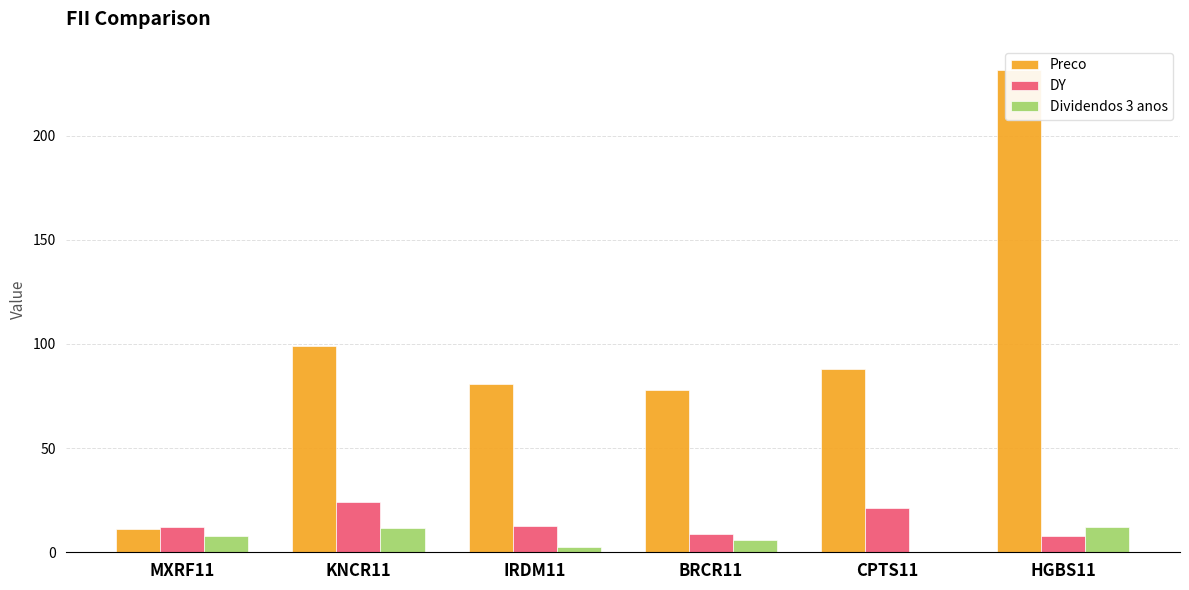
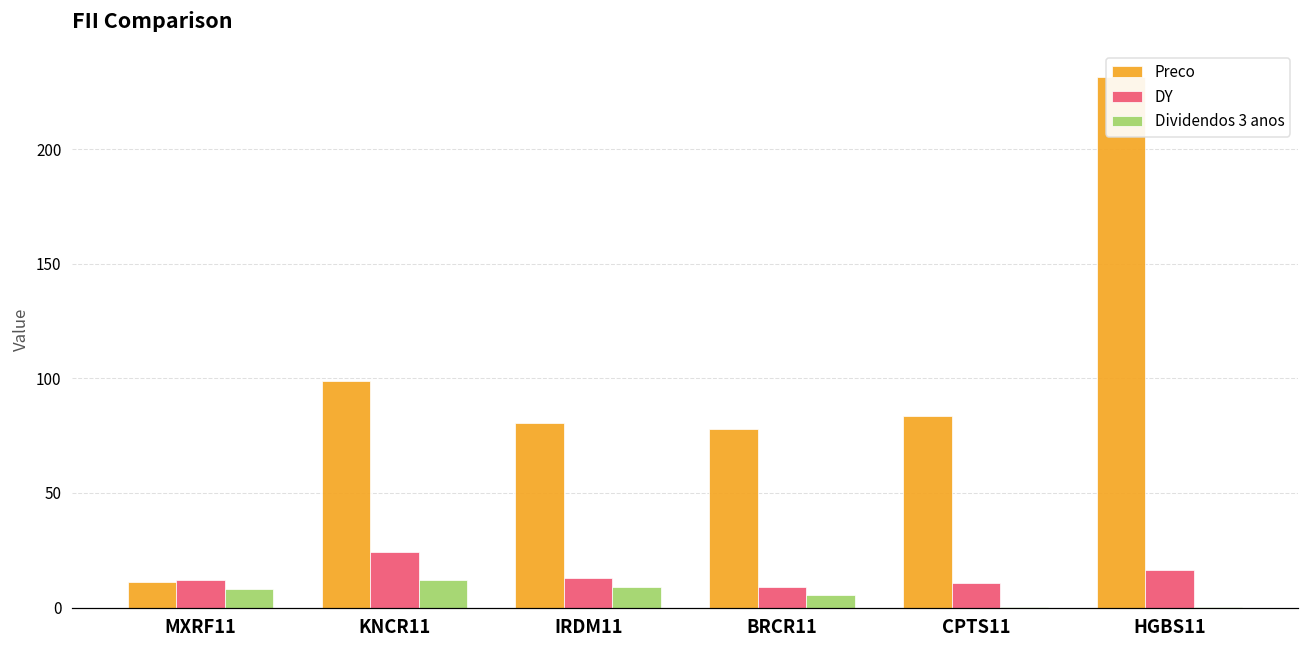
  {
    "Preco": {
      "MXRF11": 11,
      "KNCR11": 99,
      "IRDM11": 81,
      "BRCR11": 78,
-     "CPTS11": 88
+     "CPTS11": 84
    },
    "DY": {
      "MXRF11": 12,
      "KNCR11": 24,
      "IRDM11": 13,
      "BRCR11": 9,
-     "CPTS11": 21,
-     "HGBS11": 8
+     "CPTS11": 11,
+     "HGBS11": 16
    },
    "Dividendos 3 anos": {
      "MXRF11": 8,
      "KNCR11": 12,
-     "IRDM11": 3,
+     "IRDM11": 9,
      "BRCR11": 6,
-     "HGBS11": 12
+     "HGBS11": 0
    }
  }
